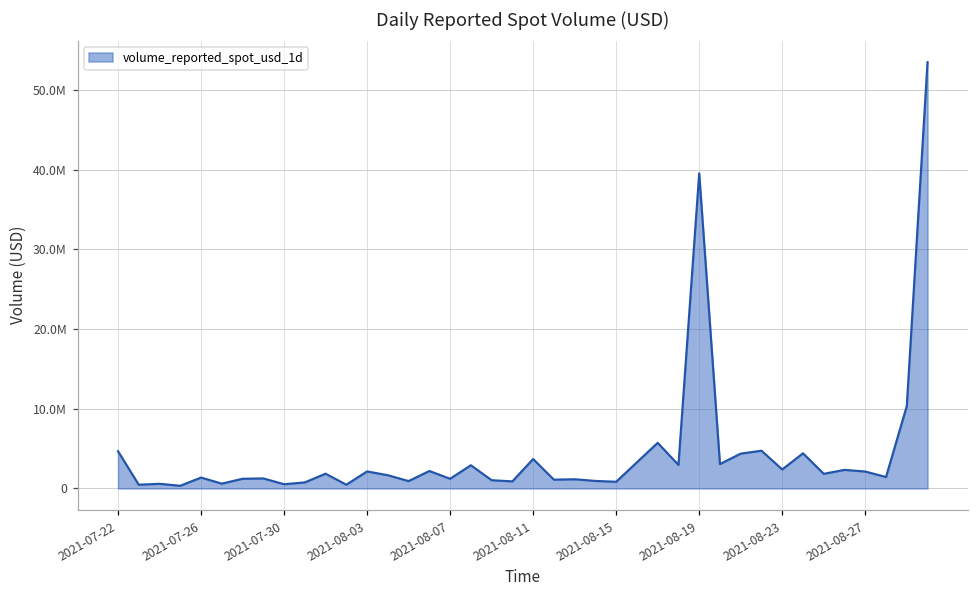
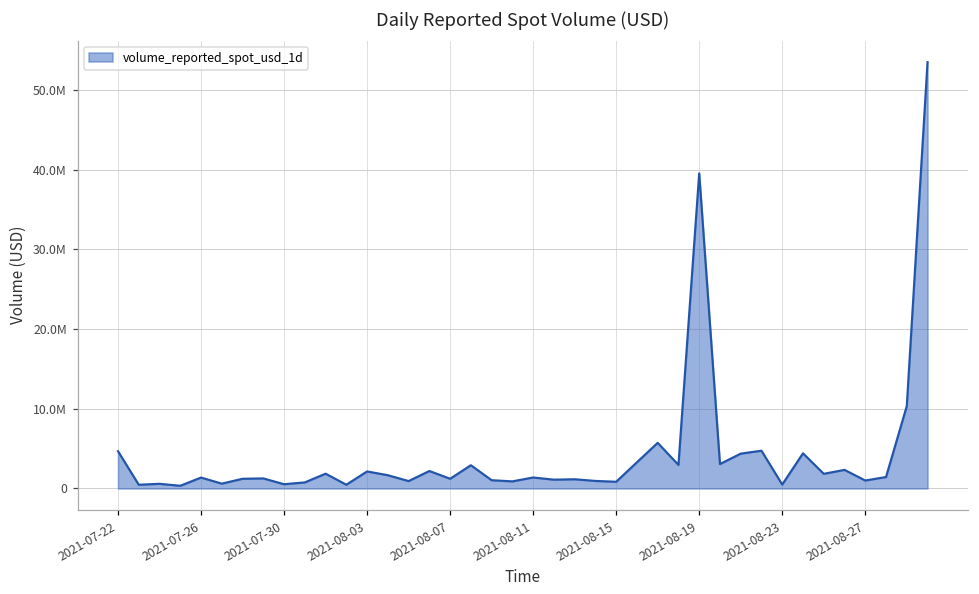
  {
    "2021-07-22": 5000000,
    "2021-07-26": 1000000,
    "2021-07-30": 1000000,
    "2021-08-03": 2000000,
    "2021-08-07": 1000000,
-   "2021-08-11": 4000000,
+   "2021-08-11": 1000000,
    "2021-08-15": 1000000,
    "2021-08-19": 40000000,
-   "2021-08-23": 2000000,
-   "2021-08-27": 2000000
+   "2021-08-23": 0,
+   "2021-08-27": 1000000
  }
